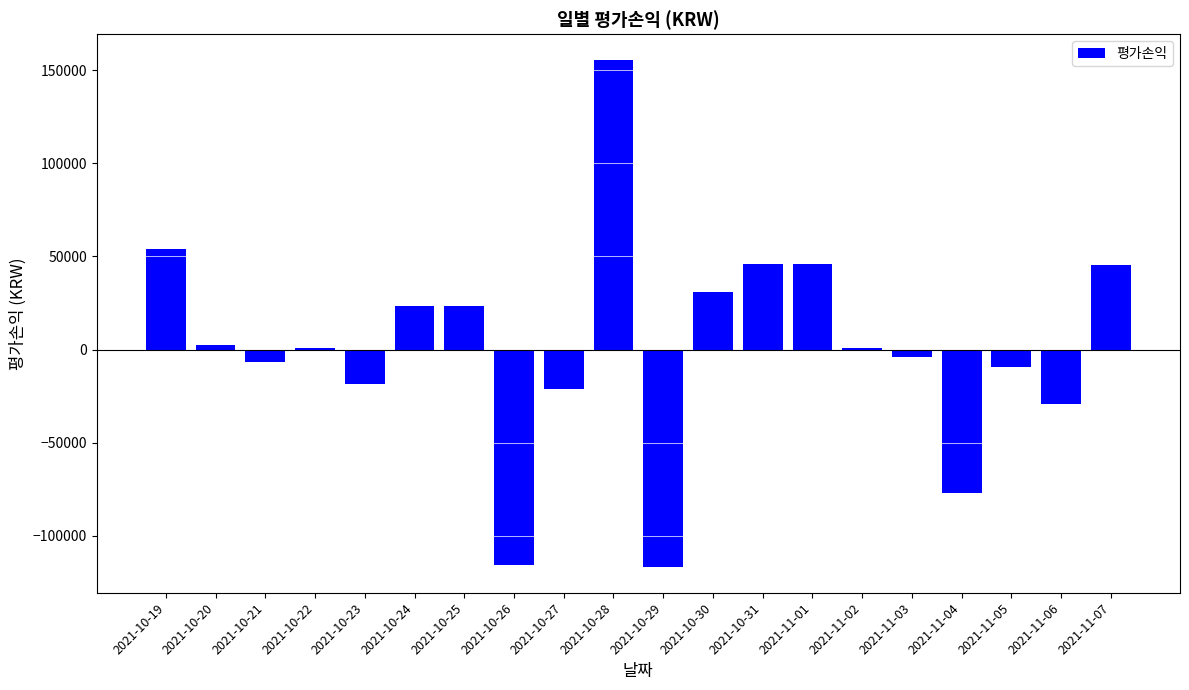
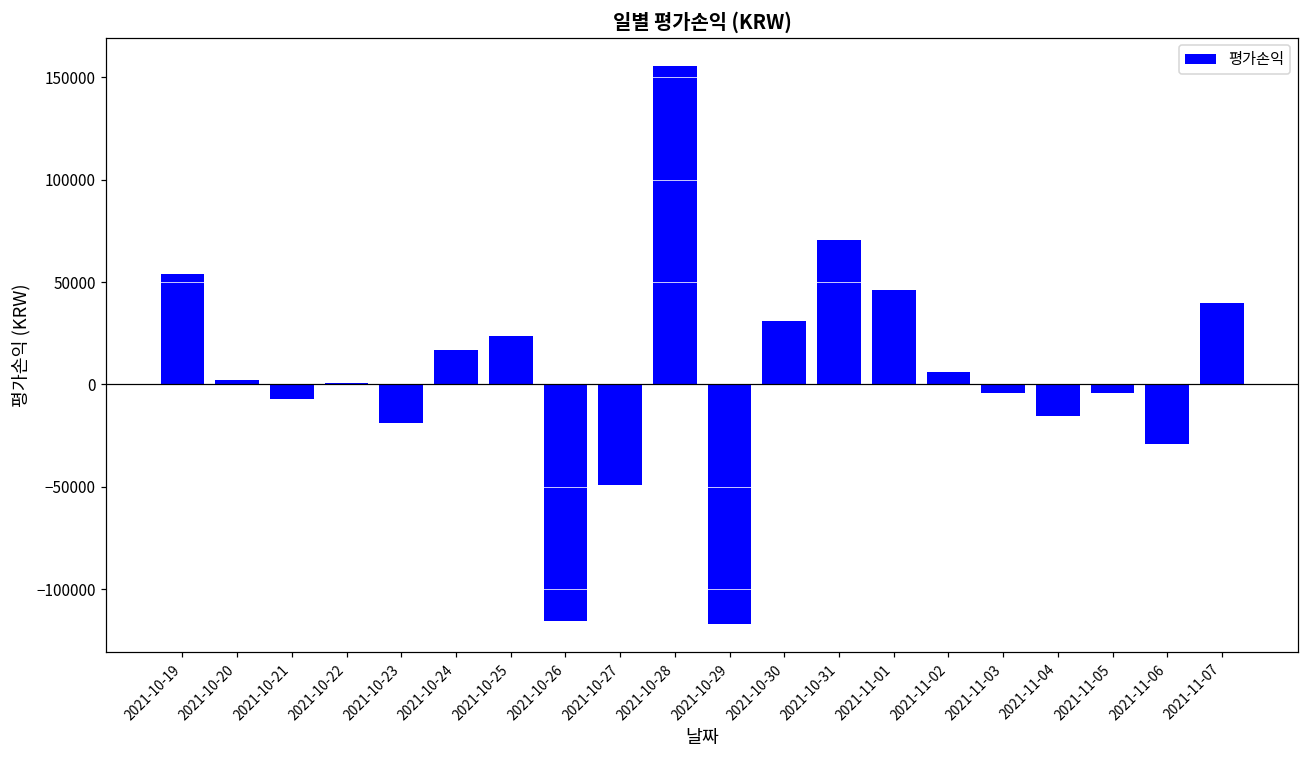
  {
    "2021-10-19": 54000,
    "2021-10-20": 2000,
    "2021-10-21": -7000,
    "2021-10-23": -19000,
-   "2021-10-24": 23000,
+   "2021-10-24": 17000,
    "2021-10-25": 24000,
    "2021-10-26": -116000,
-   "2021-10-27": -21000,
+   "2021-10-27": -49000,
    "2021-10-28": 156000,
    "2021-10-29": -117000,
    "2021-10-30": 31000,
-   "2021-10-31": 46000,
+   "2021-10-31": 70000,
    "2021-11-01": 46000,
-   "2021-11-02": 1000,
+   "2021-11-02": 6000,
    "2021-11-03": -4000,
-   "2021-11-04": -77000,
-   "2021-11-05": -10000,
+   "2021-11-04": -16000,
+   "2021-11-05": -4000,
    "2021-11-06": -29000,
-   "2021-11-07": 45000
+   "2021-11-07": 40000
  }
